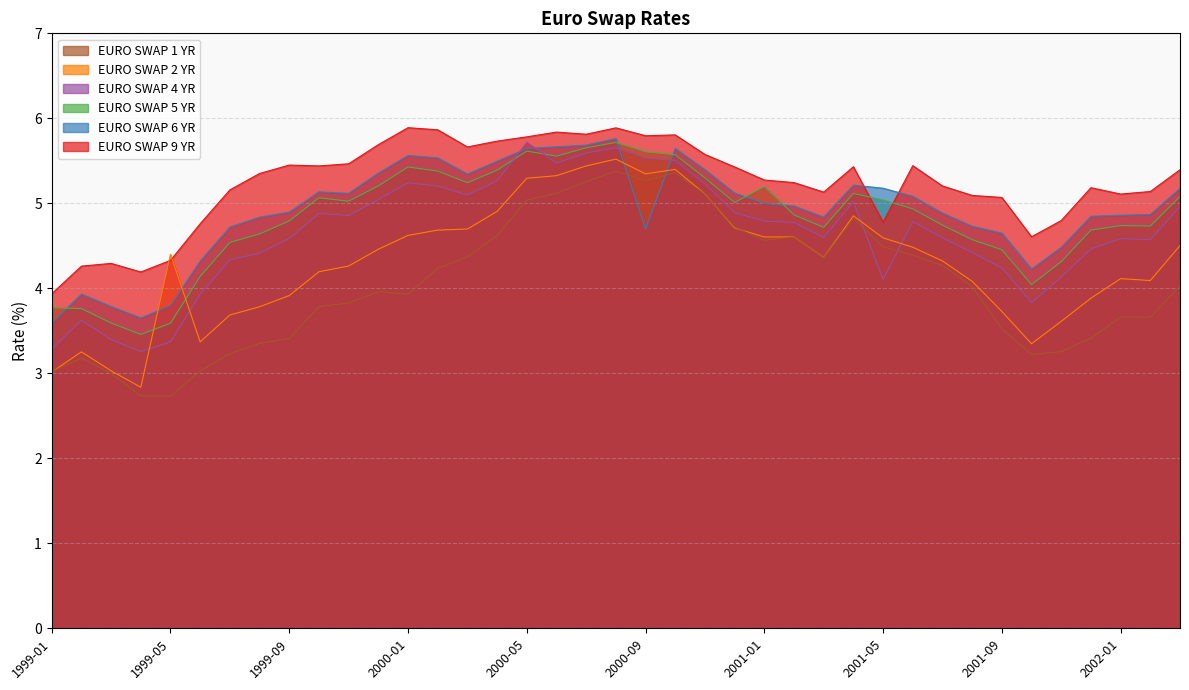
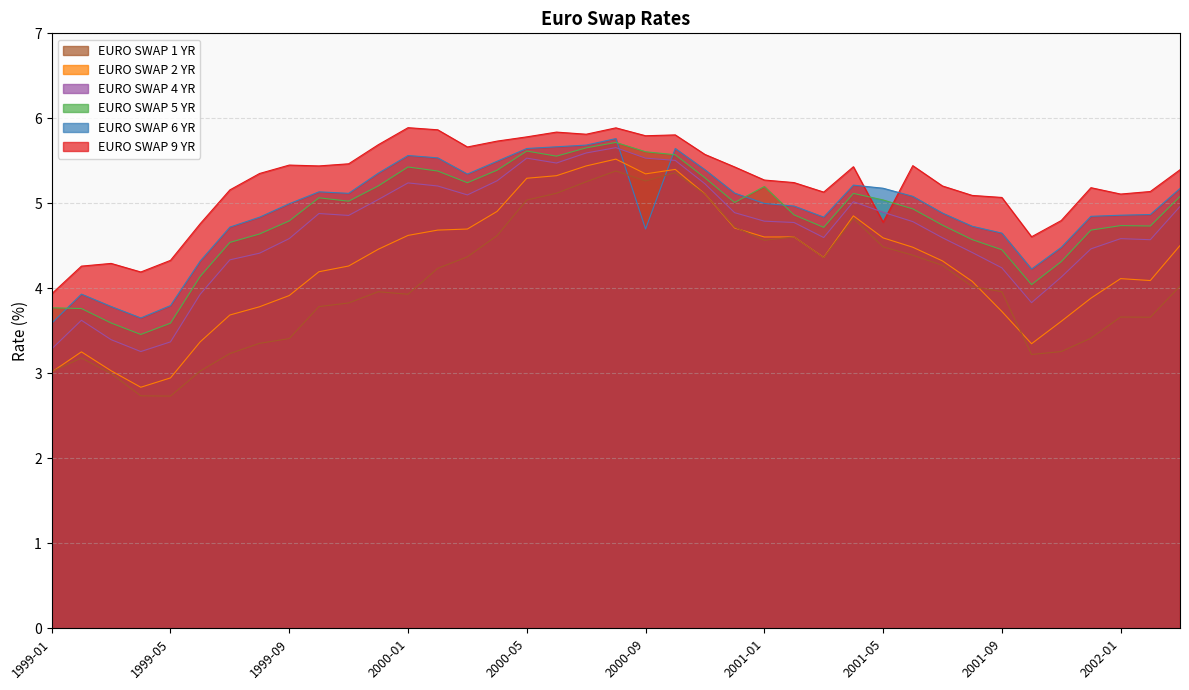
  {
    "EURO SWAP 1 YR": {
      "1999-05": 2.7,
      "1999-09": 3.4,
      "2000-01": 3.9,
      "2000-05": 5.0,
      "2000-09": 5.3,
      "2001-01": 4.6,
      "2001-05": 4.5,
-     "2001-09": 3.5,
+     "2001-09": 4.0,
      "2002-01": 3.7
    },
    "EURO SWAP 2 YR": {
-     "1999-05": 4.4,
+     "1999-05": 2.9,
      "1999-09": 3.9,
      "2000-01": 4.6,
      "2000-05": 5.3,
      "2000-09": 5.3,
      "2001-01": 4.6,
      "2001-05": 4.6,
      "2001-09": 3.7,
      "2002-01": 4.1
    },
    "EURO SWAP 4 YR": {
      "1999-01": 3.3,
      "1999-05": 3.4,
      "1999-09": 4.6,
      "2000-01": 5.2,
-     "2000-05": 5.7,
+     "2000-05": 5.5,
      "2000-09": 5.5,
      "2001-01": 4.8,
-     "2001-05": 4.1,
+     "2001-05": 4.9,
      "2001-09": 4.2,
      "2002-01": 4.6
    },
    "EURO SWAP 5 YR": {
      "1999-01": 3.8,
      "1999-05": 3.6,
      "1999-09": 4.8,
      "2000-01": 5.4,
      "2000-05": 5.6,
      "2000-09": 5.6,
      "2001-01": 5.2,
      "2001-05": 5.0,
      "2001-09": 4.5,
      "2002-01": 4.7
    },
    "EURO SWAP 6 YR": {
      "1999-01": 3.6,
      "1999-05": 3.8,
-     "1999-09": 4.9,
+     "1999-09": 5.0,
      "2000-01": 5.6,
      "2000-05": 5.6,
      "2000-09": 4.7,
      "2001-01": 5.0,
      "2001-05": 5.2,
      "2001-09": 4.6,
      "2002-01": 4.9
    },
    "EURO SWAP 9 YR": {
      "1999-01": 3.9,
      "1999-05": 4.3,
      "1999-09": 5.5,
      "2000-01": 5.9,
      "2000-05": 5.8,
      "2000-09": 5.8,
      "2001-01": 5.3,
      "2001-05": 4.8,
      "2001-09": 5.1,
      "2002-01": 5.1
    }
  }
